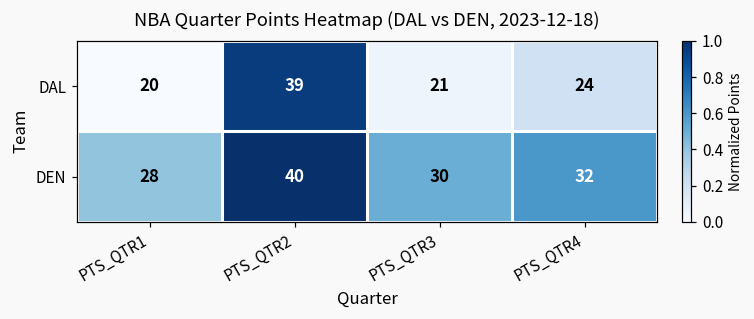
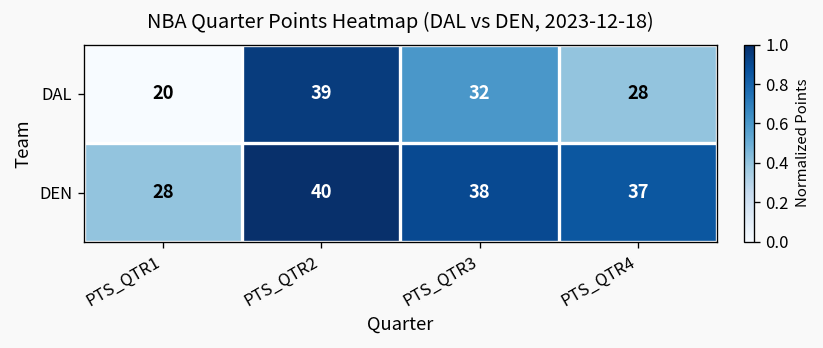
  {
    "DAL": {
      "PTS_QTR1": 20,
      "PTS_QTR2": 39,
-     "PTS_QTR3": 21,
-     "PTS_QTR4": 24
+     "PTS_QTR3": 32,
+     "PTS_QTR4": 28
    },
    "DEN": {
      "PTS_QTR1": 28,
      "PTS_QTR2": 40,
-     "PTS_QTR3": 30,
-     "PTS_QTR4": 32
+     "PTS_QTR3": 38,
+     "PTS_QTR4": 37
    }
  }
